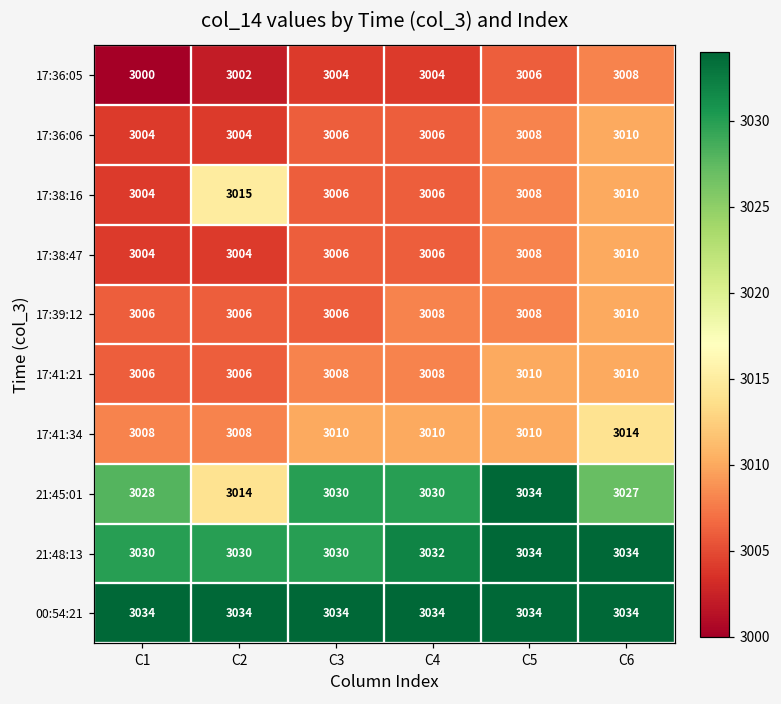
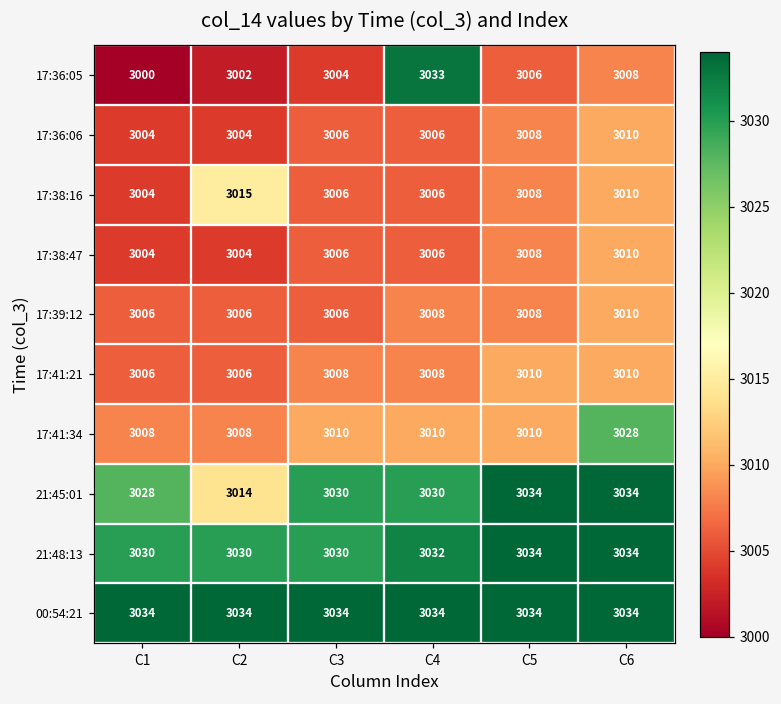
  {
    "17:36:05": {
      "C1": 3000,
      "C2": 3002,
      "C3": 3004,
-     "C4": 3004,
+     "C4": 3033,
      "C5": 3006,
      "C6": 3008
    },
    "17:36:06": {
      "C1": 3004,
      "C2": 3004,
      "C3": 3006,
      "C4": 3006,
      "C5": 3008,
      "C6": 3010
    },
    "17:38:16": {
      "C1": 3004,
      "C2": 3015,
      "C3": 3006,
      "C4": 3006,
      "C5": 3008,
      "C6": 3010
    },
    "17:38:47": {
      "C1": 3004,
      "C2": 3004,
      "C3": 3006,
      "C4": 3006,
      "C5": 3008,
      "C6": 3010
    },
    "17:39:12": {
      "C1": 3006,
      "C2": 3006,
      "C3": 3006,
      "C4": 3008,
      "C5": 3008,
      "C6": 3010
    },
    "17:41:21": {
      "C1": 3006,
      "C2": 3006,
      "C3": 3008,
      "C4": 3008,
      "C5": 3010,
      "C6": 3010
    },
    "17:41:34": {
      "C1": 3008,
      "C2": 3008,
      "C3": 3010,
      "C4": 3010,
      "C5": 3010,
-     "C6": 3014
+     "C6": 3028
    },
    "21:45:01": {
      "C1": 3028,
      "C2": 3014,
      "C3": 3030,
      "C4": 3030,
      "C5": 3034,
-     "C6": 3027
+     "C6": 3034
    },
    "21:48:13": {
      "C1": 3030,
      "C2": 3030,
      "C3": 3030,
      "C4": 3032,
      "C5": 3034,
      "C6": 3034
    },
    "00:54:21": {
      "C1": 3034,
      "C2": 3034,
      "C3": 3034,
      "C4": 3034,
      "C5": 3034,
      "C6": 3034
    }
  }
